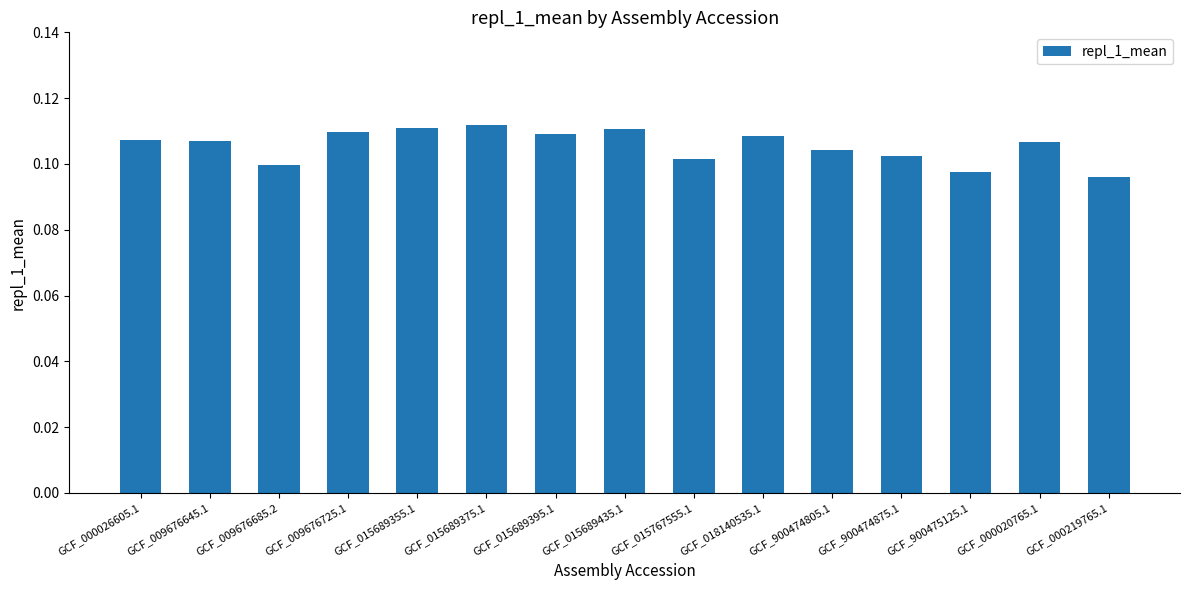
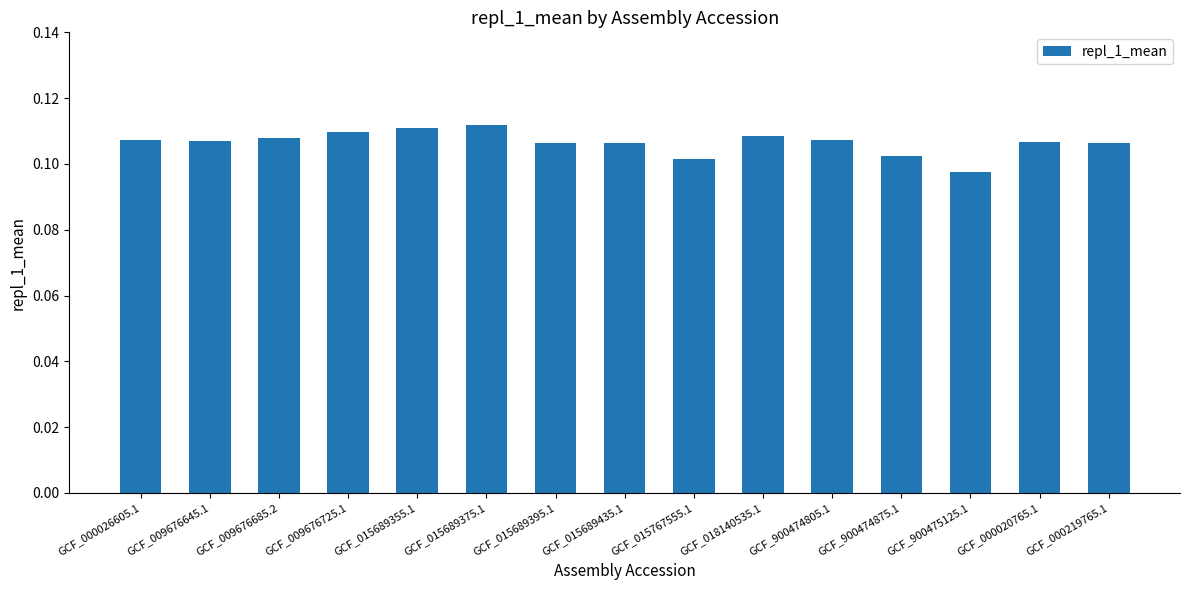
  {
    "GCF_000026605.1": 0.107,
    "GCF_009676645.1": 0.107,
-   "GCF_009676685.2": 0.100,
+   "GCF_009676685.2": 0.108,
    "GCF_009676725.1": 0.110,
    "GCF_015689355.1": 0.111,
    "GCF_015689375.1": 0.112,
-   "GCF_015689395.1": 0.109,
-   "GCF_015689435.1": 0.111,
+   "GCF_015689395.1": 0.106,
+   "GCF_015689435.1": 0.106,
    "GCF_015767555.1": 0.101,
    "GCF_018140535.1": 0.108,
-   "GCF_900474805.1": 0.104,
+   "GCF_900474805.1": 0.107,
    "GCF_900474875.1": 0.102,
    "GCF_900475125.1": 0.098,
    "GCF_000020765.1": 0.107,
-   "GCF_000219765.1": 0.096
+   "GCF_000219765.1": 0.107
  }
